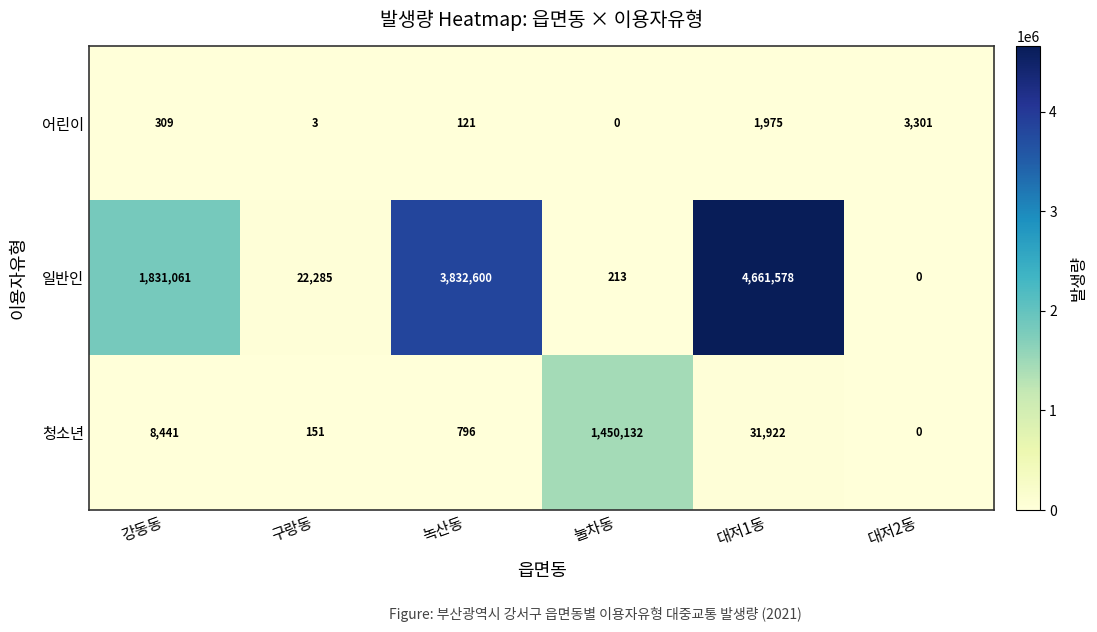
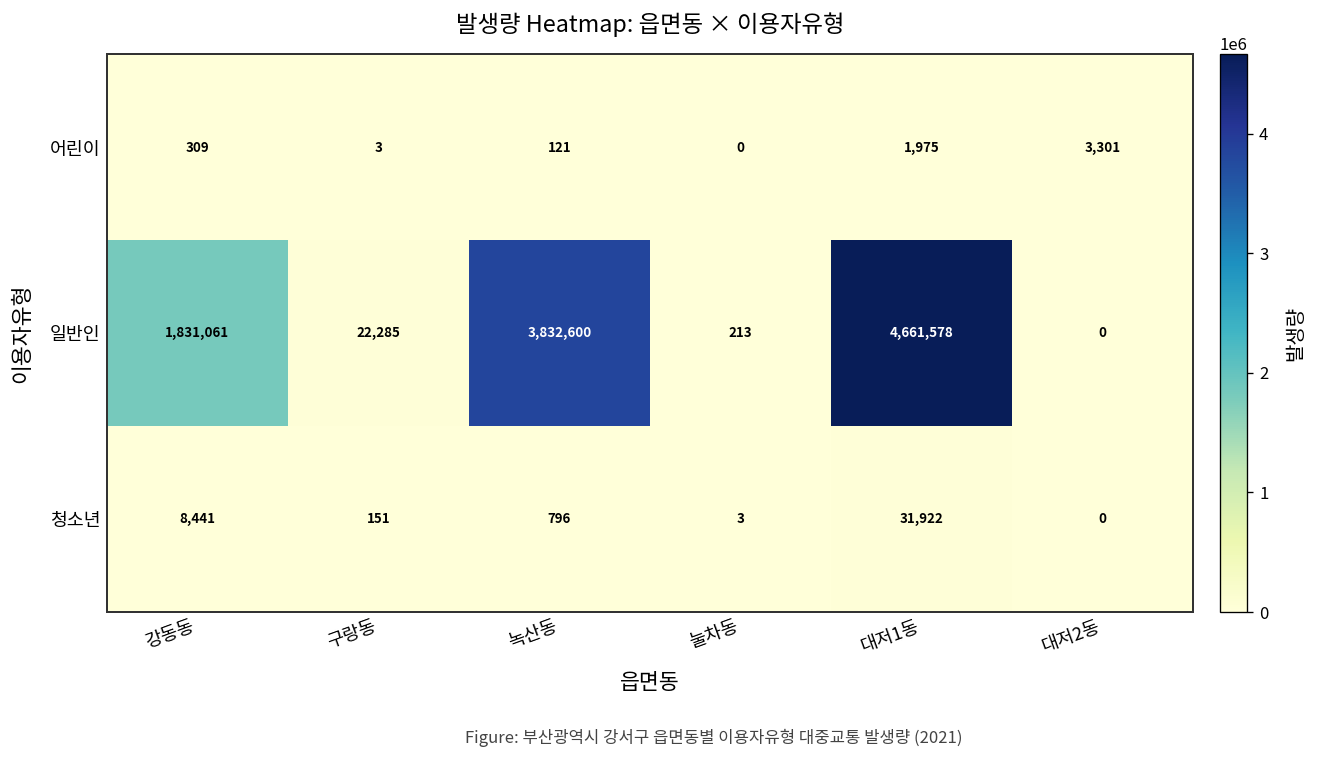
  {
    "어린이": {
      "강동동": "309",
      "구랑동": "3",
      "녹산동": "121",
      "눌차동": "0",
      "대저1동": "1,975",
      "대저2동": "3,301"
    },
    "일반인": {
      "강동동": "1,831,061",
      "구랑동": "22,285",
      "녹산동": "3,832,600",
      "눌차동": "213",
      "대저1동": "4,661,578",
      "대저2동": "0"
    },
    "청소년": {
      "강동동": "8,441",
      "구랑동": "151",
      "녹산동": "796",
-     "눌차동": "1,450,132",
+     "눌차동": "3",
      "대저1동": "31,922",
      "대저2동": "0"
    }
  }
